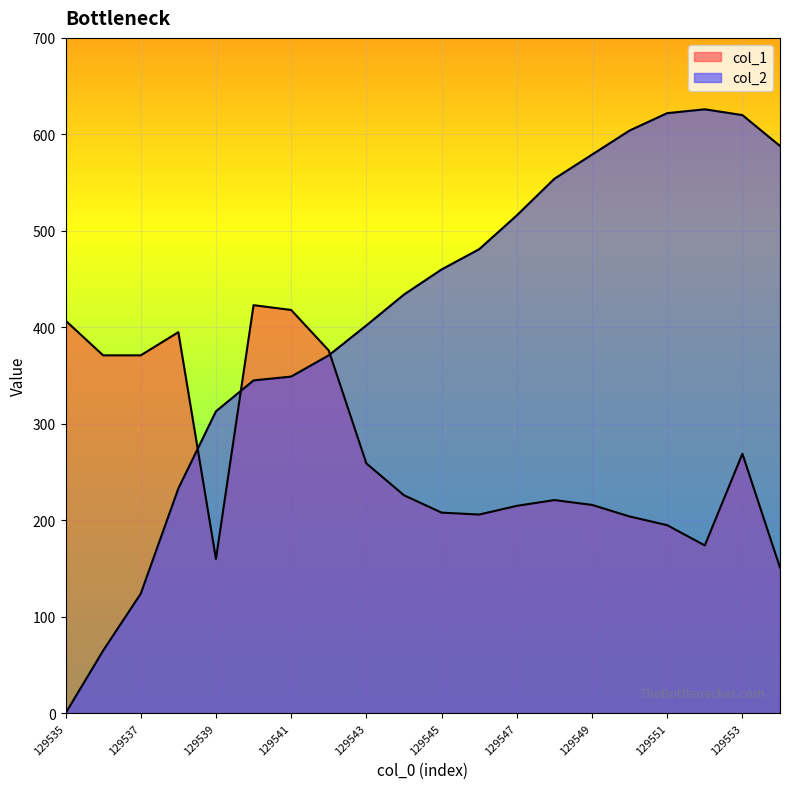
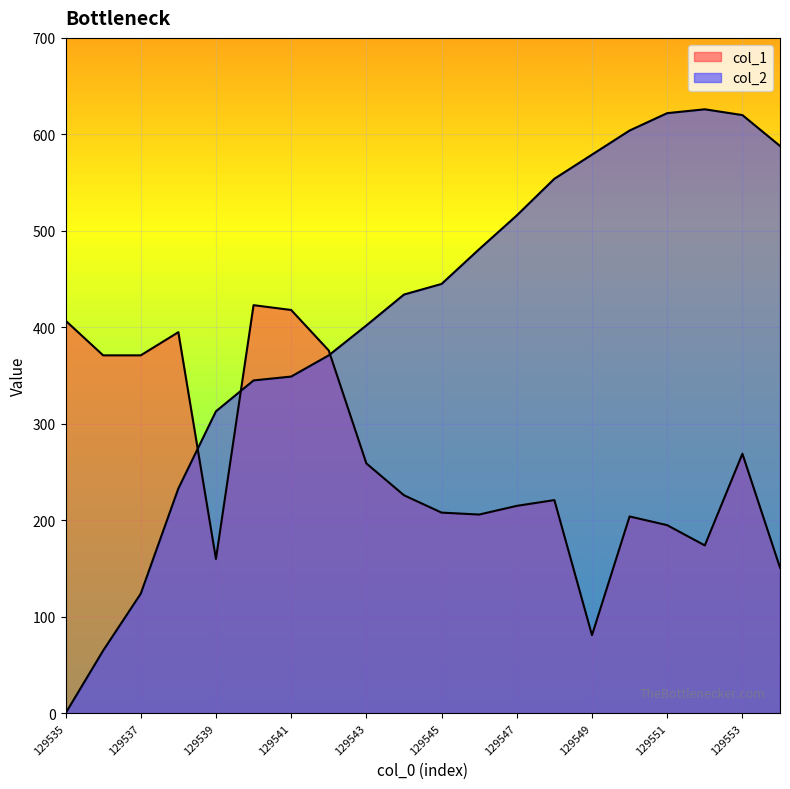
  {
    "col_1": {
      "129535": 410,
      "129537": 370,
      "129539": 160,
      "129541": 420,
      "129543": 260,
      "129545": 210,
      "129547": 220,
-     "129549": 220,
+     "129549": 80,
      "129551": 200,
      "129553": 270
    },
    "col_2": {
      "129535": 0,
      "129537": 120,
      "129539": 310,
      "129541": 350,
      "129543": 400,
-     "129545": 460,
+     "129545": 450,
      "129547": 520,
      "129549": 580,
      "129551": 620,
      "129553": 620
    }
  }
